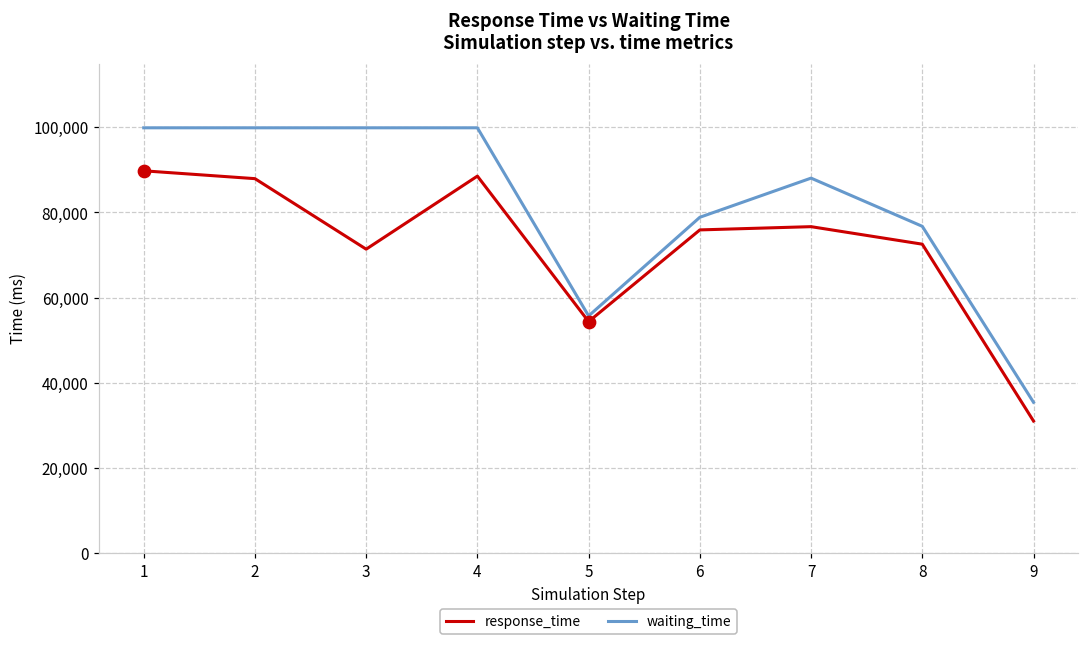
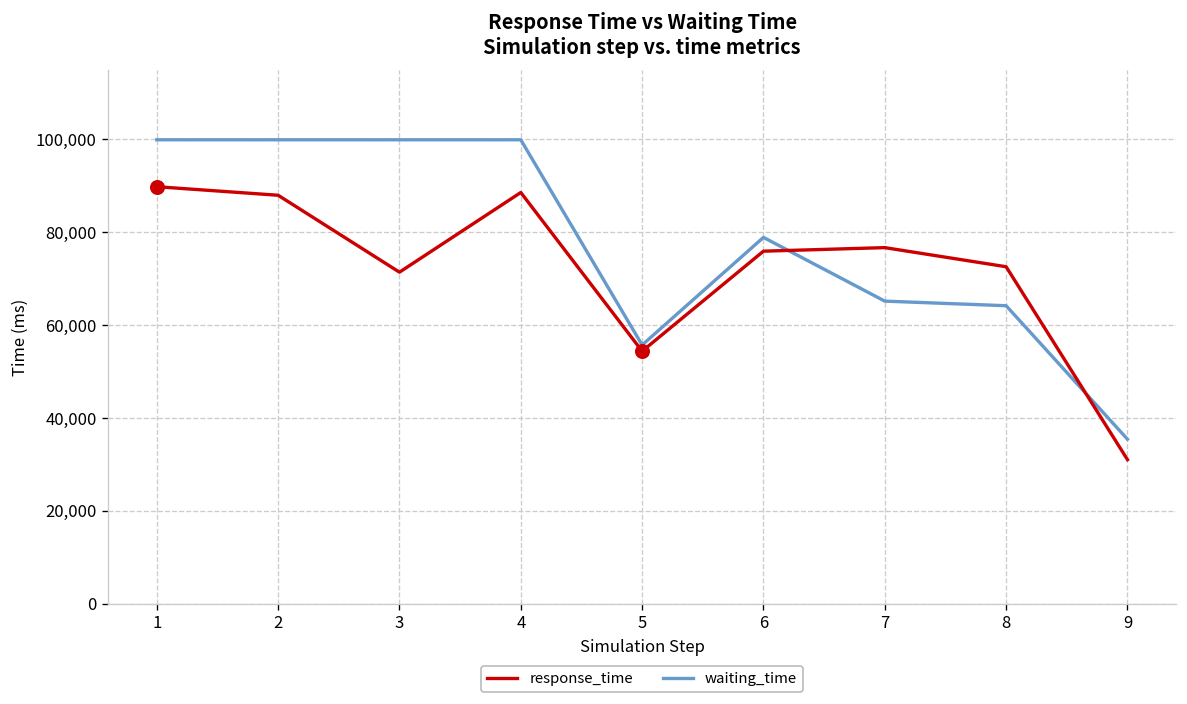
  {
    "waiting_time": {
      "1": "100,000",
      "2": "100,000",
      "3": "100,000",
      "4": "100,000",
      "5": "56,000",
      "6": "79,000",
-     "7": "88,000",
-     "8": "77,000",
+     "7": "65,000",
+     "8": "64,000",
      "9": "35,000"
    }
  }
